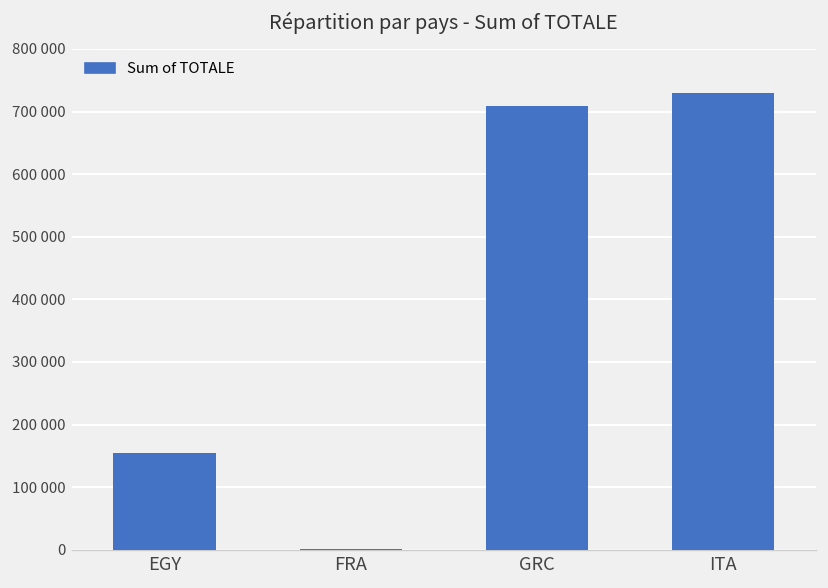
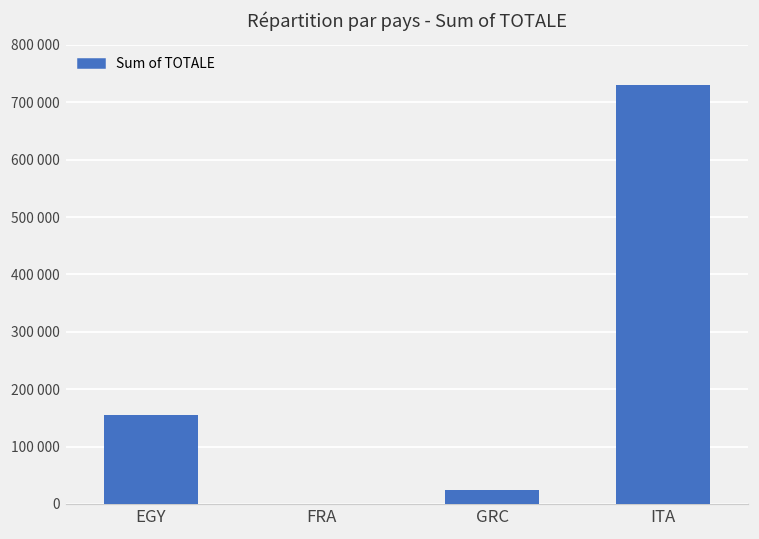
  {
    "EGY": 150000,
-   "GRC": 710000,
+   "GRC": 20000,
    "ITA": 730000
  }
